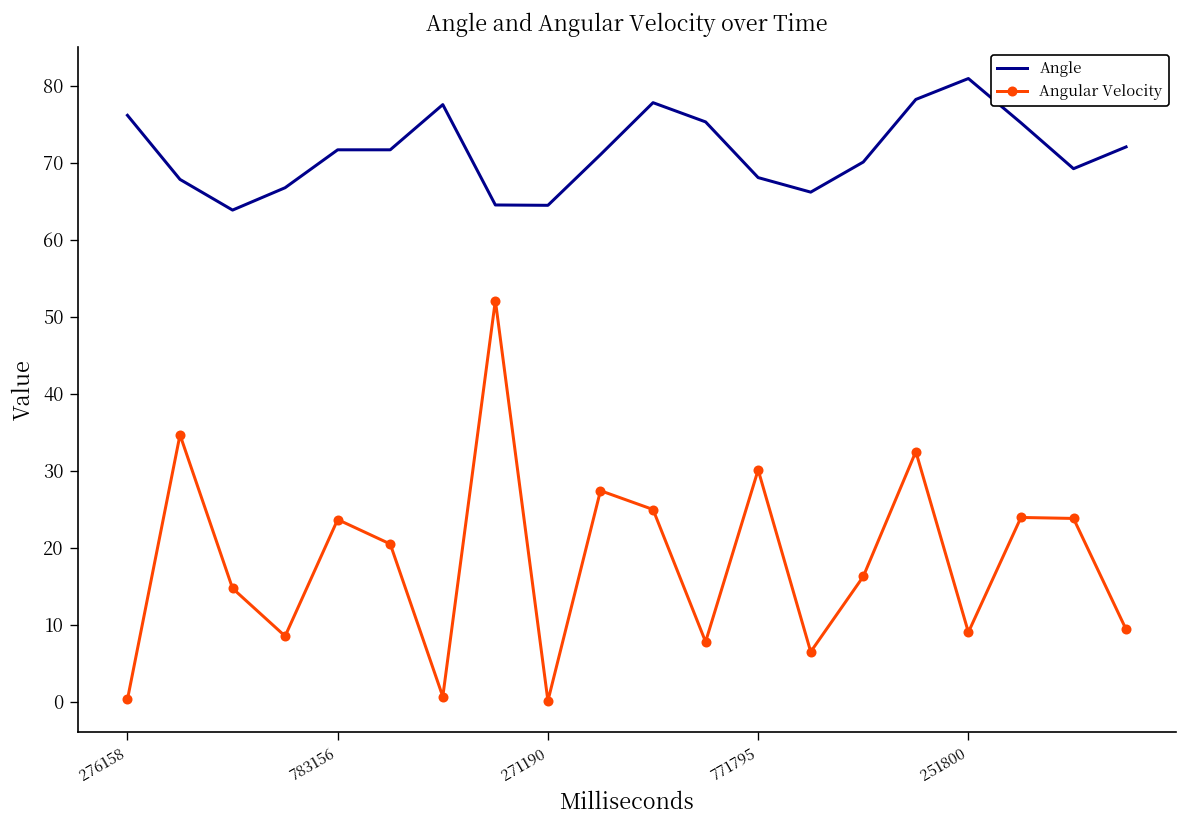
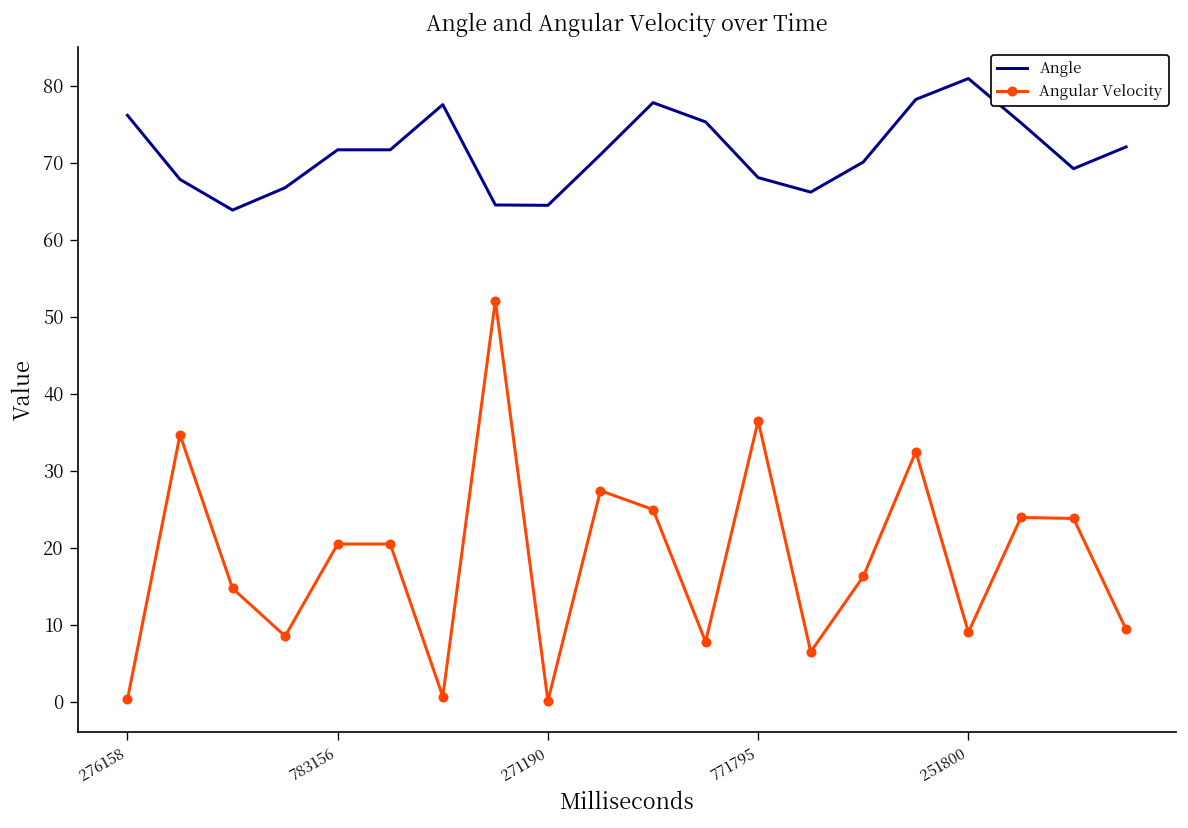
  {
    "Angle": {
      "276158": 76,
      "783156": 72,
      "271190": 64,
      "771795": 68,
      "251800": 81
    },
    "Angular Velocity": {
      "276158": 0,
-     "783156": 24,
+     "783156": 21,
      "271190": 0,
-     "771795": 30,
+     "771795": 37,
      "251800": 9
    }
  }
